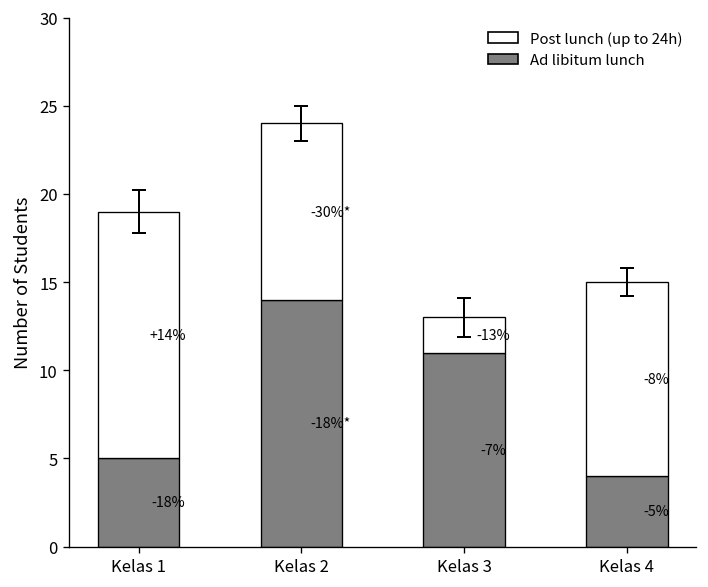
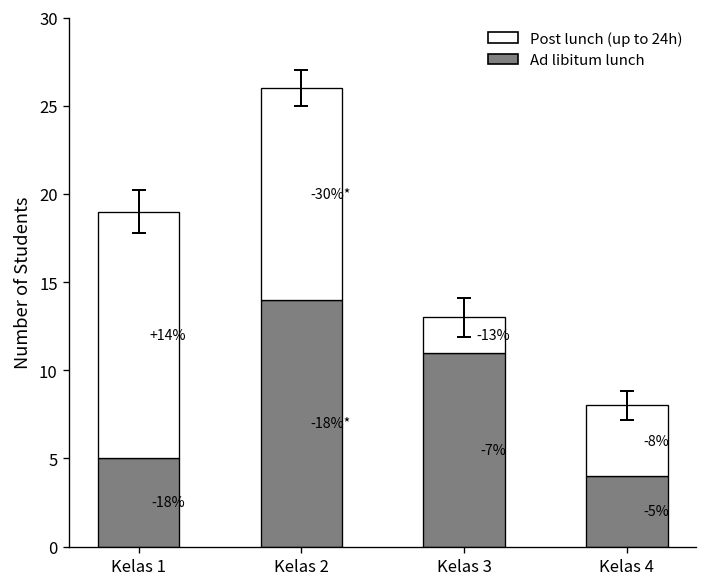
  {
    "Post lunch (up to 24h)": {
-     "Kelas 2": 10,
-     "Kelas 4": 11
+     "Kelas 2": 12,
+     "Kelas 4": 4
    }
  }
